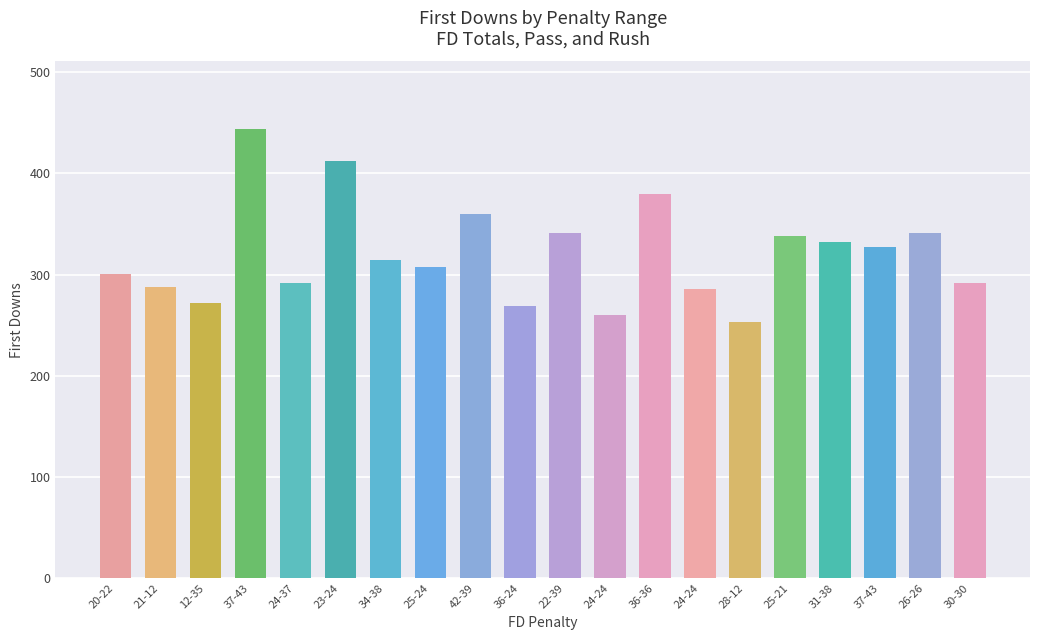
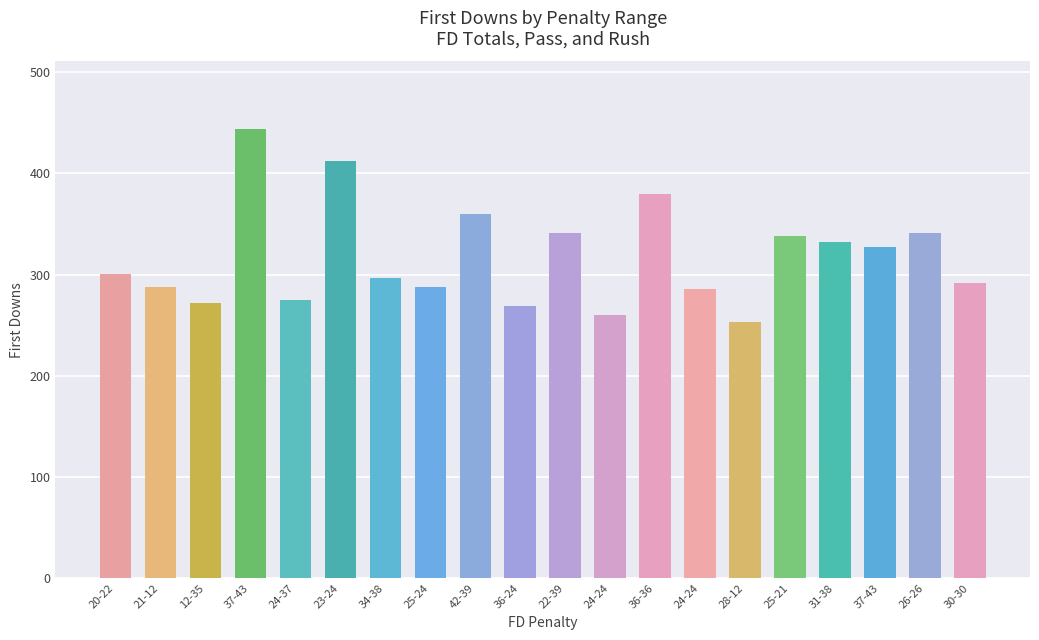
  {
    "20-22": 301,
    "21-12": 288,
    "12-35": 272,
-   "24-37": 292,
+   "24-37": 275,
    "23-24": 412,
-   "34-38": 314,
-   "25-24": 307,
+   "34-38": 297,
+   "25-24": 288,
    "42-39": 360,
    "36-24": 269,
    "22-39": 341,
    "36-36": 380,
    "28-12": 253,
    "25-21": 338,
    "31-38": 332,
    "26-26": 341,
    "30-30": 292
  }
